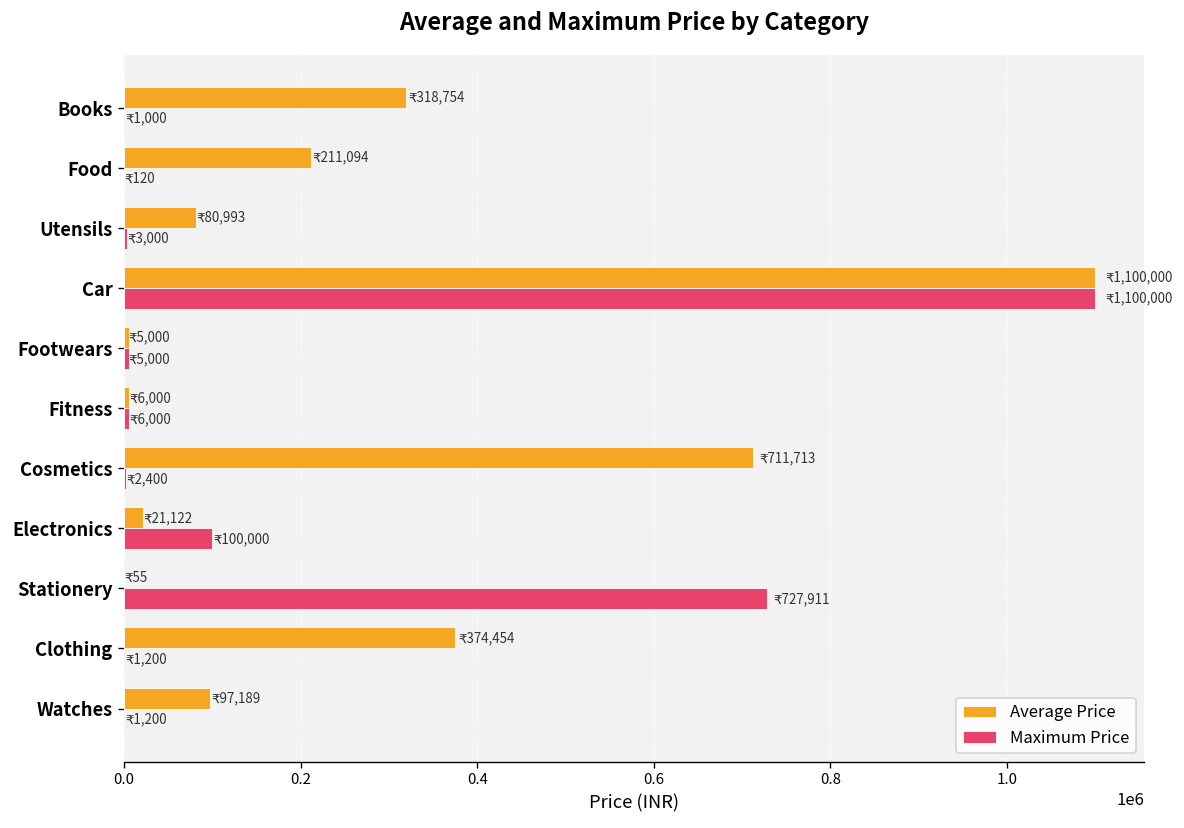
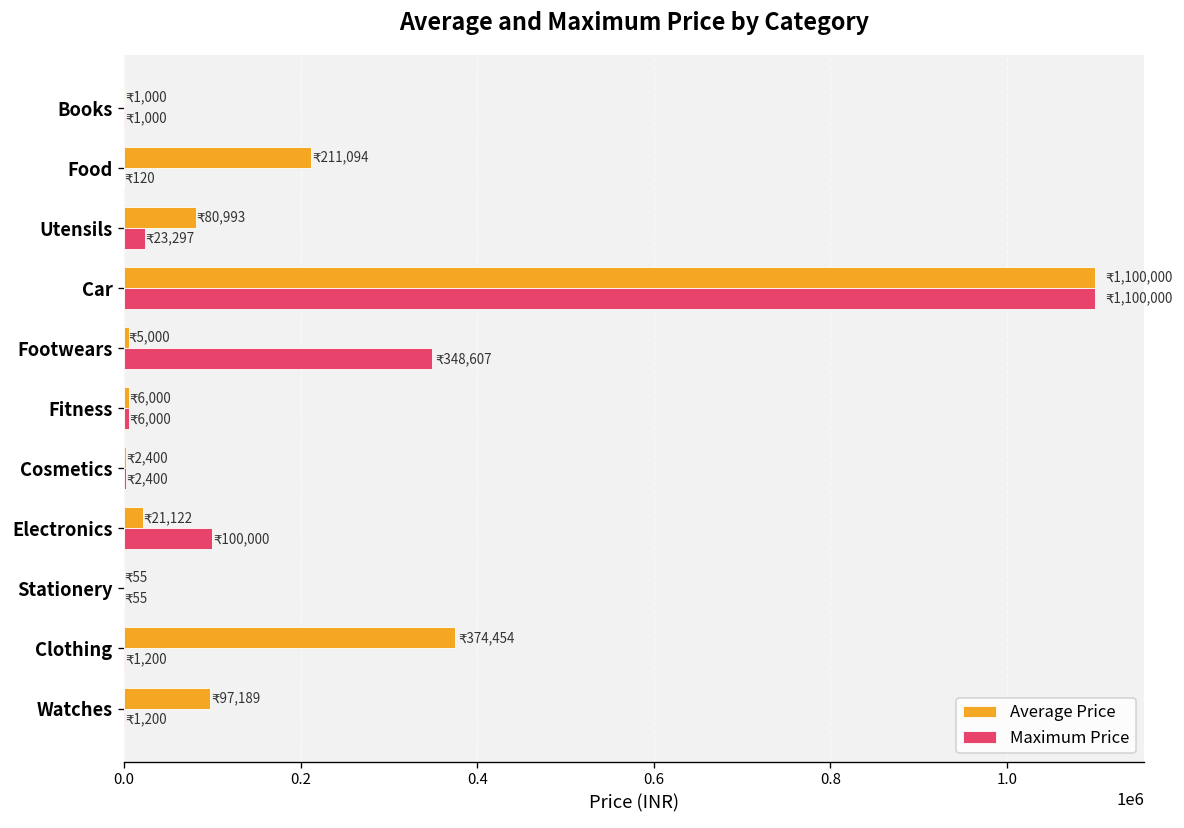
  {
    "Average Price": {
-     "Books": "318,754",
+     "Books": "1,000",
      "Food": "211,094",
      "Utensils": "80,993",
      "Car": "1,100,000",
      "Footwears": "5,000",
      "Fitness": "6,000",
-     "Cosmetics": "711,713",
+     "Cosmetics": "2,400",
      "Electronics": "21,122",
      "Stationery": "55",
      "Clothing": "374,454",
      "Watches": "97,189"
    },
    "Maximum Price": {
      "Books": "1,000",
      "Food": "120",
-     "Utensils": "3,000",
+     "Utensils": "23,297",
      "Car": "1,100,000",
-     "Footwears": "5,000",
+     "Footwears": "348,607",
      "Fitness": "6,000",
      "Cosmetics": "2,400",
      "Electronics": "100,000",
-     "Stationery": "727,911",
+     "Stationery": "55",
      "Clothing": "1,200",
      "Watches": "1,200"
    }
  }
